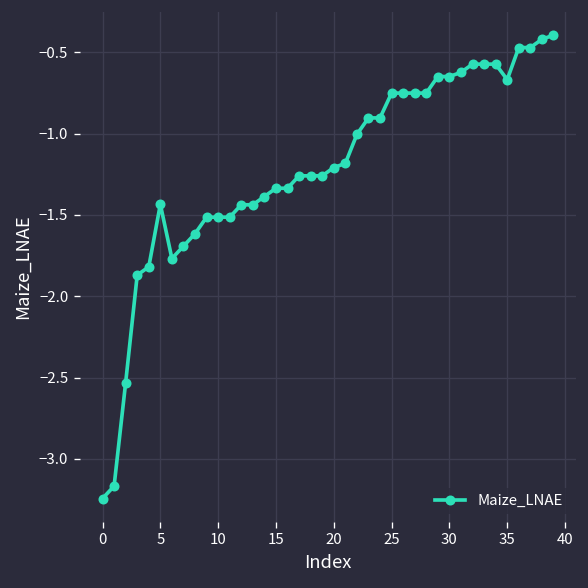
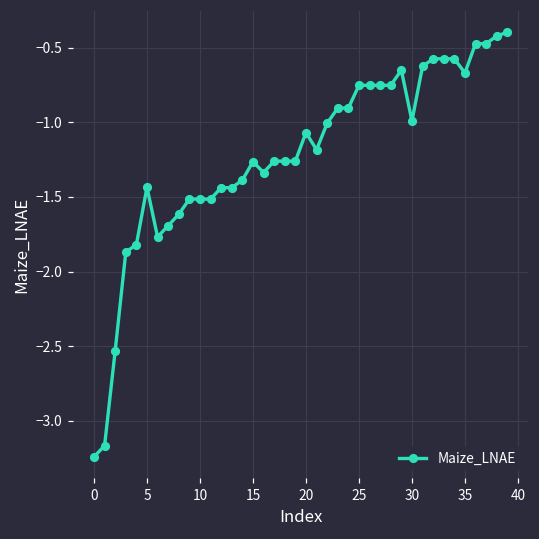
  {
    "0": -3.24,
    "5": -1.44,
    "10": -1.51,
-   "15": -1.34,
-   "20": -1.21,
+   "15": -1.26,
+   "20": -1.07,
    "25": -0.75,
-   "30": -0.65,
+   "30": -0.99,
    "35": -0.67
  }
